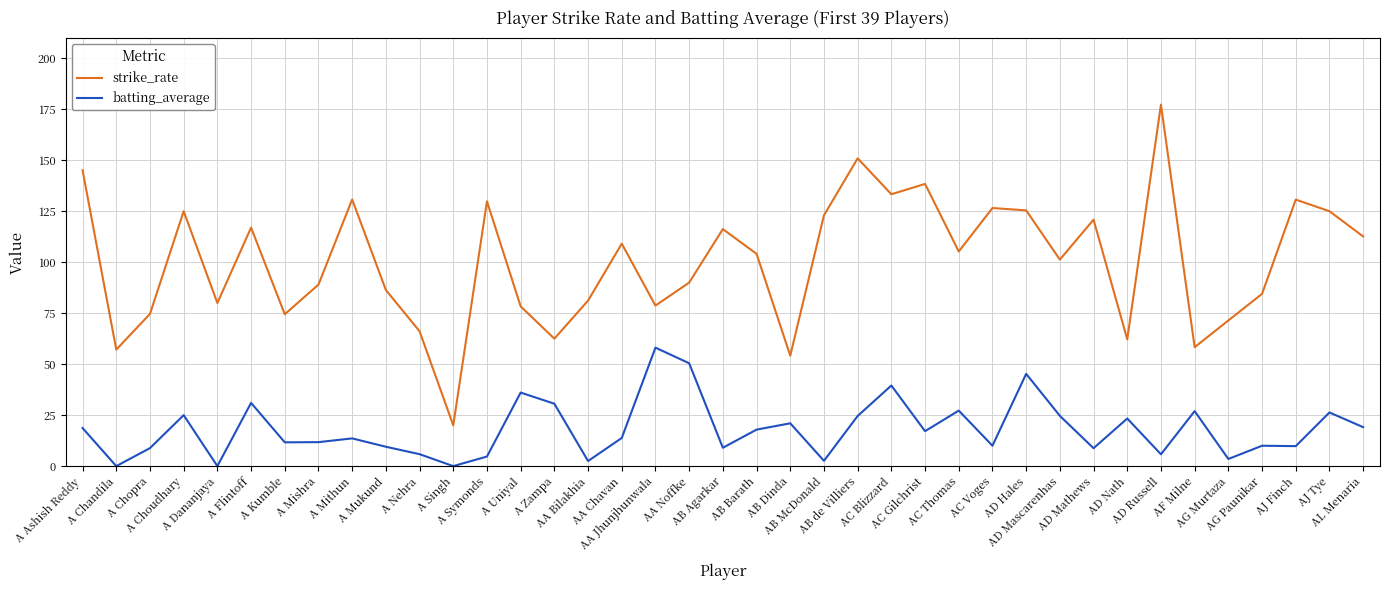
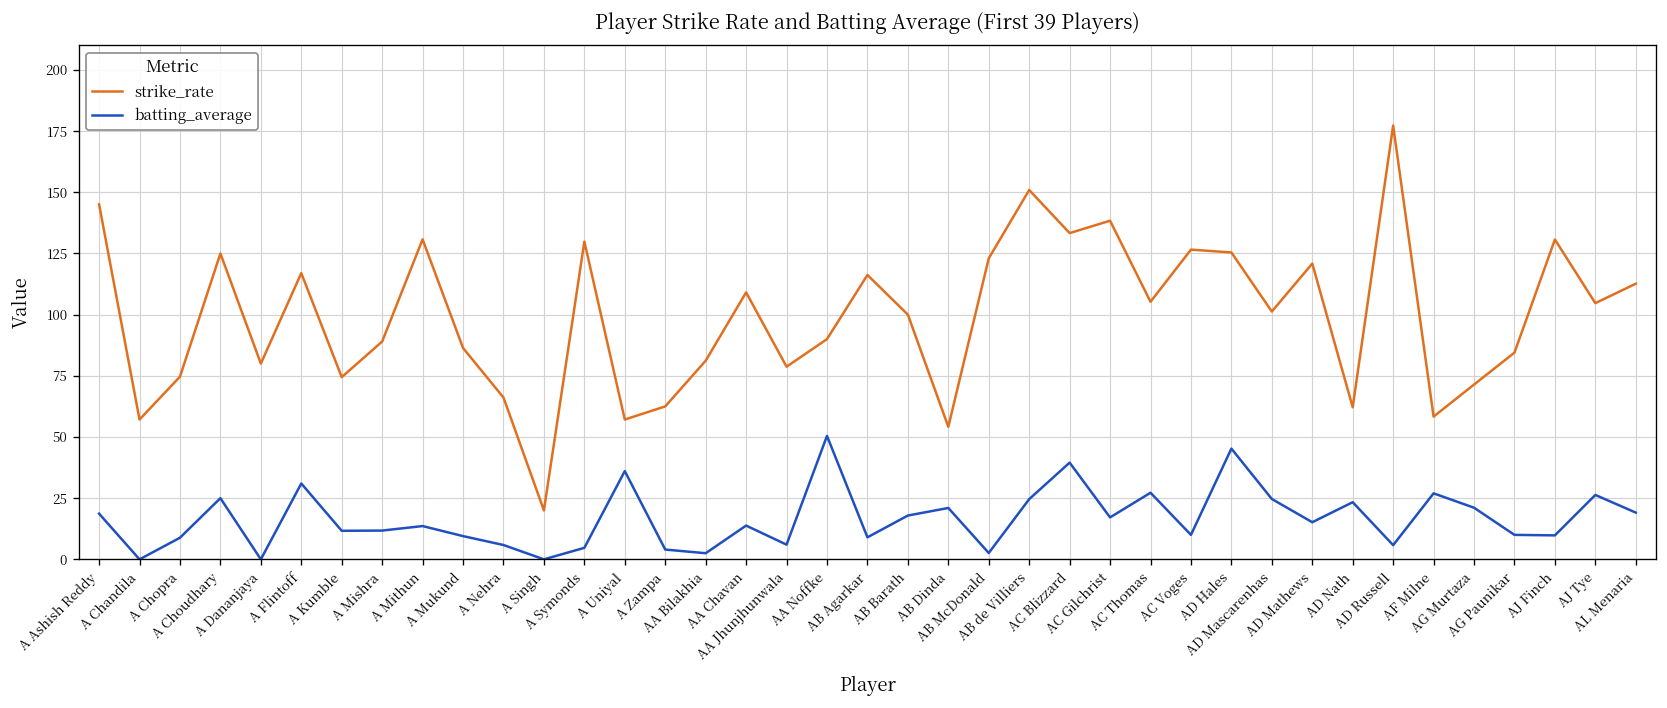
  {
    "strike_rate": {
      "A Ashish Reddy": 145,
      "A Chandila": 57,
      "A Chopra": 75,
      "A Choudhary": 125,
      "A Dananjaya": 80,
      "A Flintoff": 117,
      "A Kumble": 74,
      "A Mishra": 89,
      "A Mithun": 131,
      "A Mukund": 86,
      "A Nehra": 66,
      "A Singh": 20,
      "A Symonds": 130,
-     "A Uniyal": 78,
+     "A Uniyal": 57,
      "A Zampa": 63,
      "AA Bilakhia": 81,
      "AA Chavan": 109,
      "AA Jhunjhunwala": 79,
      "AA Noffke": 90,
      "AB Agarkar": 116,
-     "AB Barath": 104,
+     "AB Barath": 100,
      "AB Dinda": 54,
      "AB McDonald": 123,
      "AB de Villiers": 151,
      "AC Blizzard": 133,
      "AC Gilchrist": 138,
      "AC Thomas": 105,
      "AC Voges": 127,
      "AD Hales": 125,
      "AD Mascarenhas": 101,
      "AD Mathews": 121,
      "AD Nath": 62,
      "AD Russell": 177,
      "AF Milne": 58,
      "AG Murtaza": 71,
      "AG Paunikar": 84,
      "AJ Finch": 131,
-     "AJ Tye": 125,
+     "AJ Tye": 105,
      "AL Menaria": 113
    },
    "batting_average": {
      "A Ashish Reddy": 19,
      "A Chandila": 0,
      "A Chopra": 9,
      "A Choudhary": 25,
      "A Dananjaya": 0,
      "A Flintoff": 31,
      "A Kumble": 12,
      "A Mishra": 12,
      "A Mithun": 14,
      "A Mukund": 10,
      "A Nehra": 6,
      "A Singh": 0,
      "A Symonds": 5,
      "A Uniyal": 36,
-     "A Zampa": 31,
+     "A Zampa": 4,
      "AA Bilakhia": 3,
      "AA Chavan": 14,
-     "AA Jhunjhunwala": 58,
+     "AA Jhunjhunwala": 6,
      "AA Noffke": 50,
      "AB Agarkar": 9,
      "AB Barath": 18,
      "AB Dinda": 21,
      "AB McDonald": 3,
      "AB de Villiers": 25,
      "AC Blizzard": 40,
      "AC Gilchrist": 17,
      "AC Thomas": 27,
      "AC Voges": 10,
      "AD Hales": 45,
      "AD Mascarenhas": 25,
-     "AD Mathews": 9,
+     "AD Mathews": 15,
      "AD Nath": 23,
      "AD Russell": 6,
      "AF Milne": 27,
-     "AG Murtaza": 4,
+     "AG Murtaza": 21,
      "AG Paunikar": 10,
      "AJ Finch": 10,
      "AJ Tye": 26,
      "AL Menaria": 19
    }
  }
